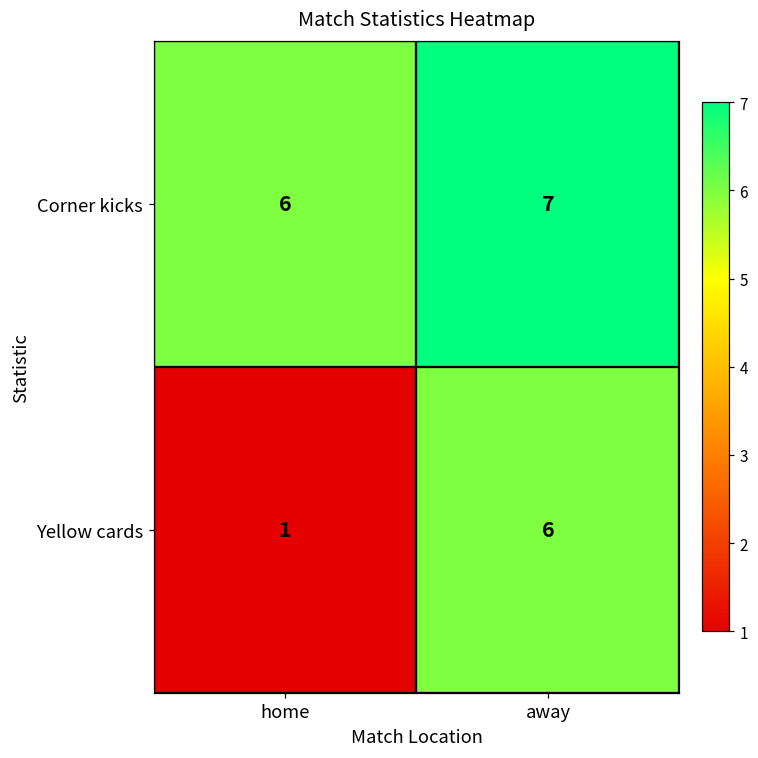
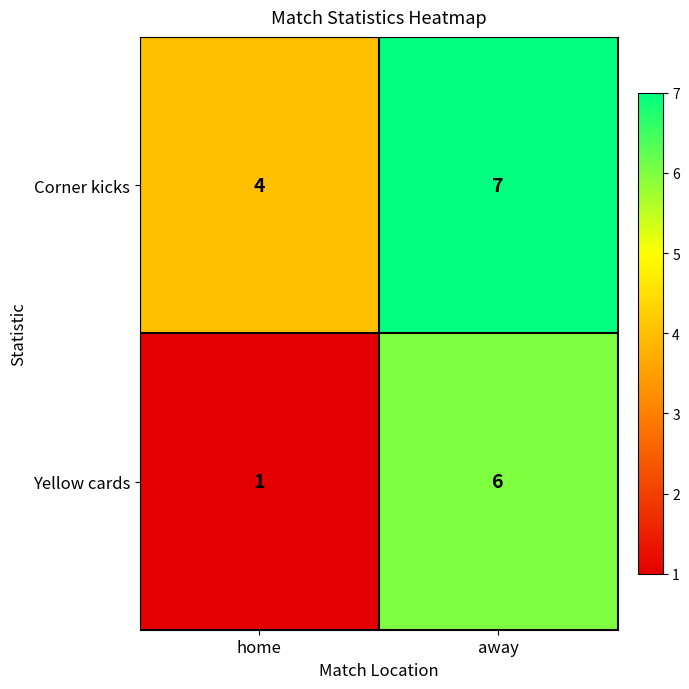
  {
    "Corner kicks": {
-     "home": 6,
+     "home": 4,
      "away": 7
    },
    "Yellow cards": {
      "home": 1,
      "away": 6
    }
  }
